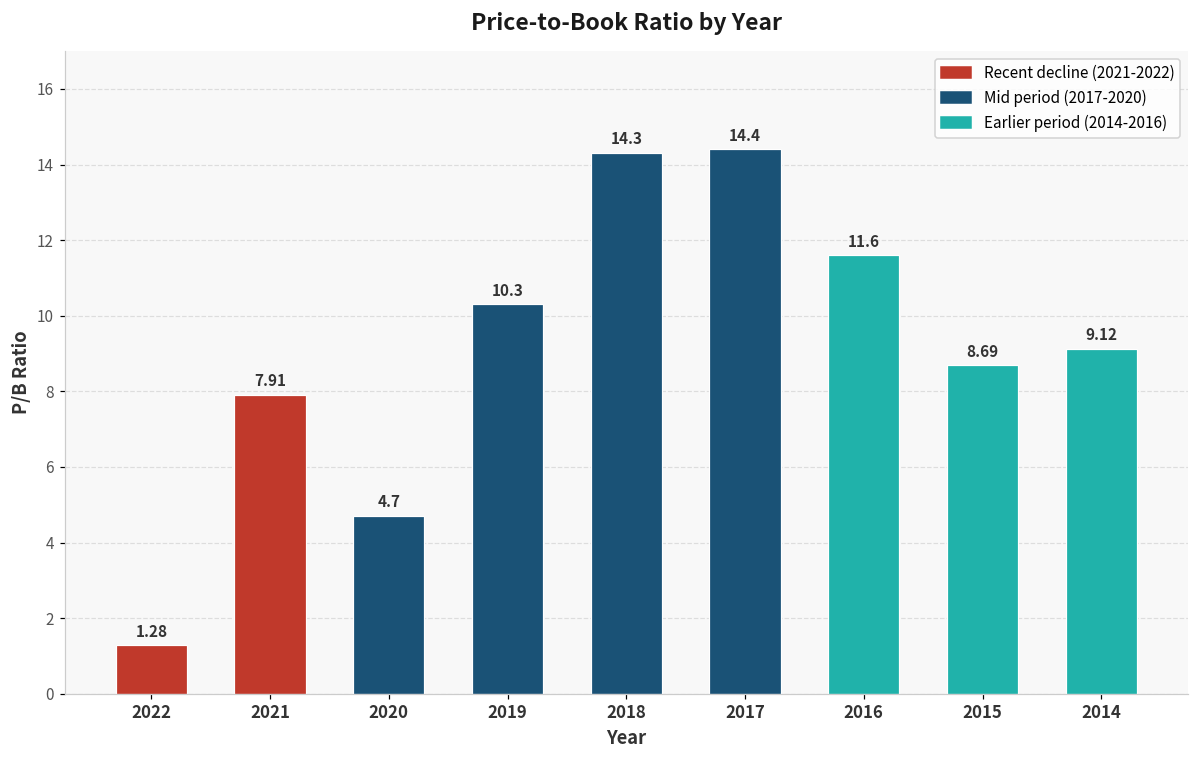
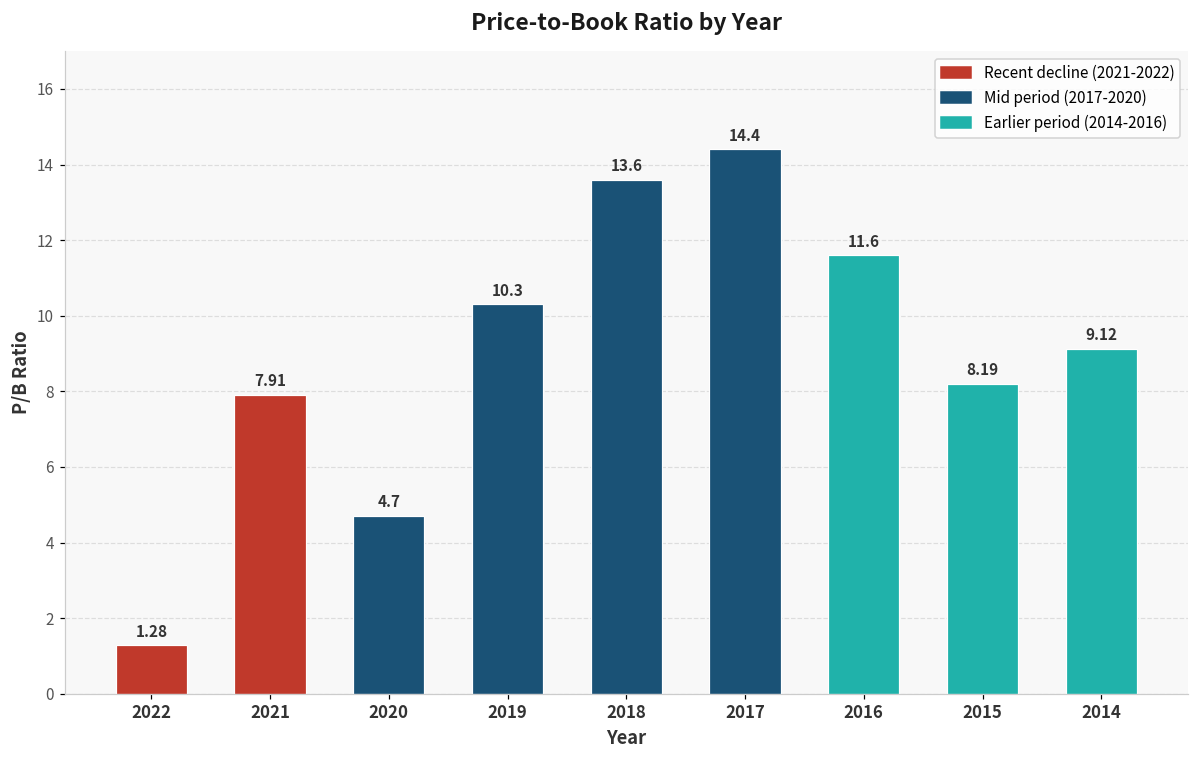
  {
    "2022": 1.28,
    "2021": 7.91,
    "2020": 4.7,
    "2019": 10.3,
-   "2018": 14.3,
+   "2018": 13.6,
    "2017": 14.4,
    "2016": 11.6,
-   "2015": 8.69,
+   "2015": 8.19,
    "2014": 9.12
  }
